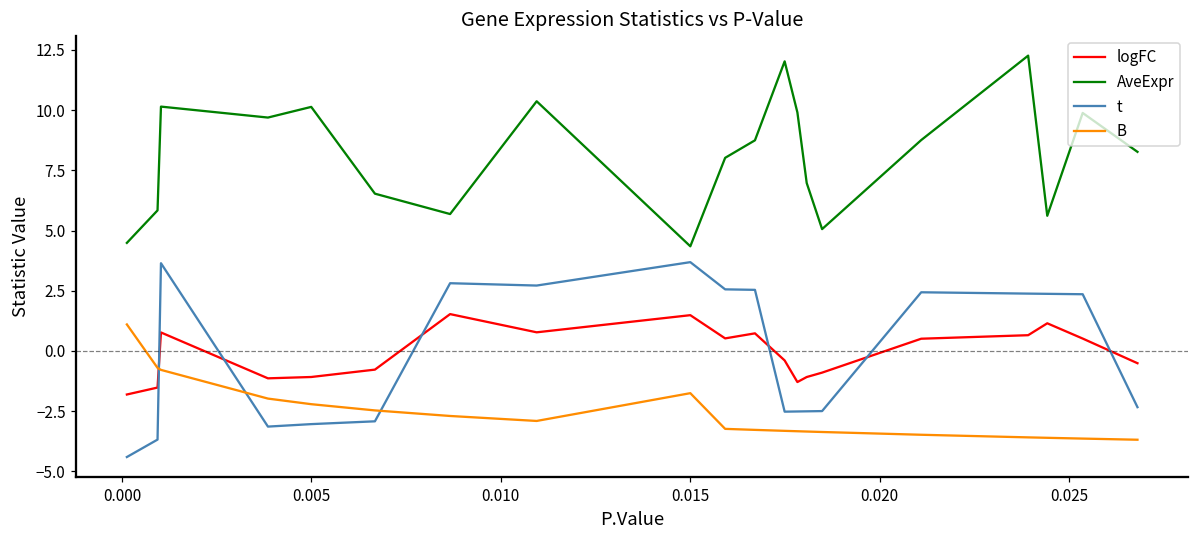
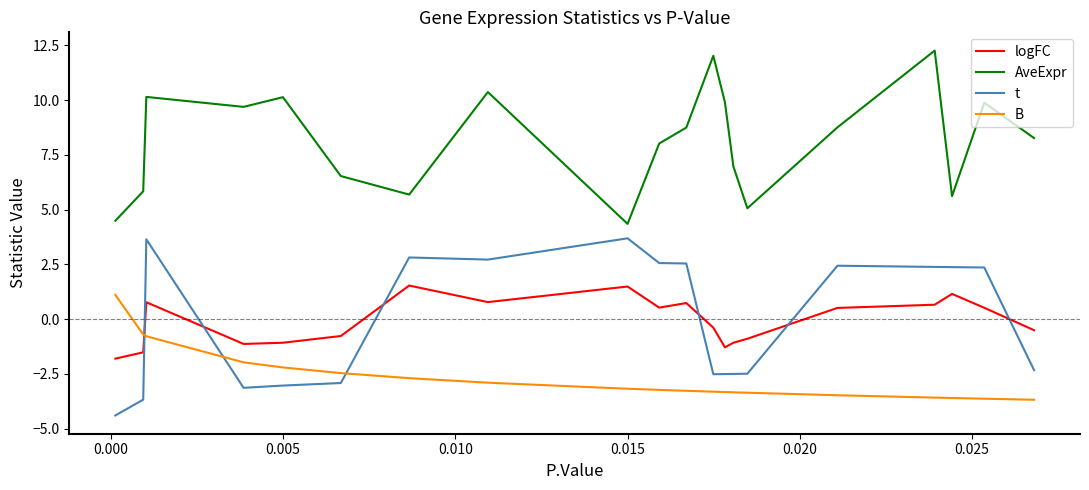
  {
    "logFC": {
      "0.015": 1.5
    },
    "AveExpr": {
      "0.015": 4.3
    },
    "t": {
      "0.015": 3.7
    },
    "B": {
-     "0.015": -1.8
+     "0.015": -3.2
    }
  }
